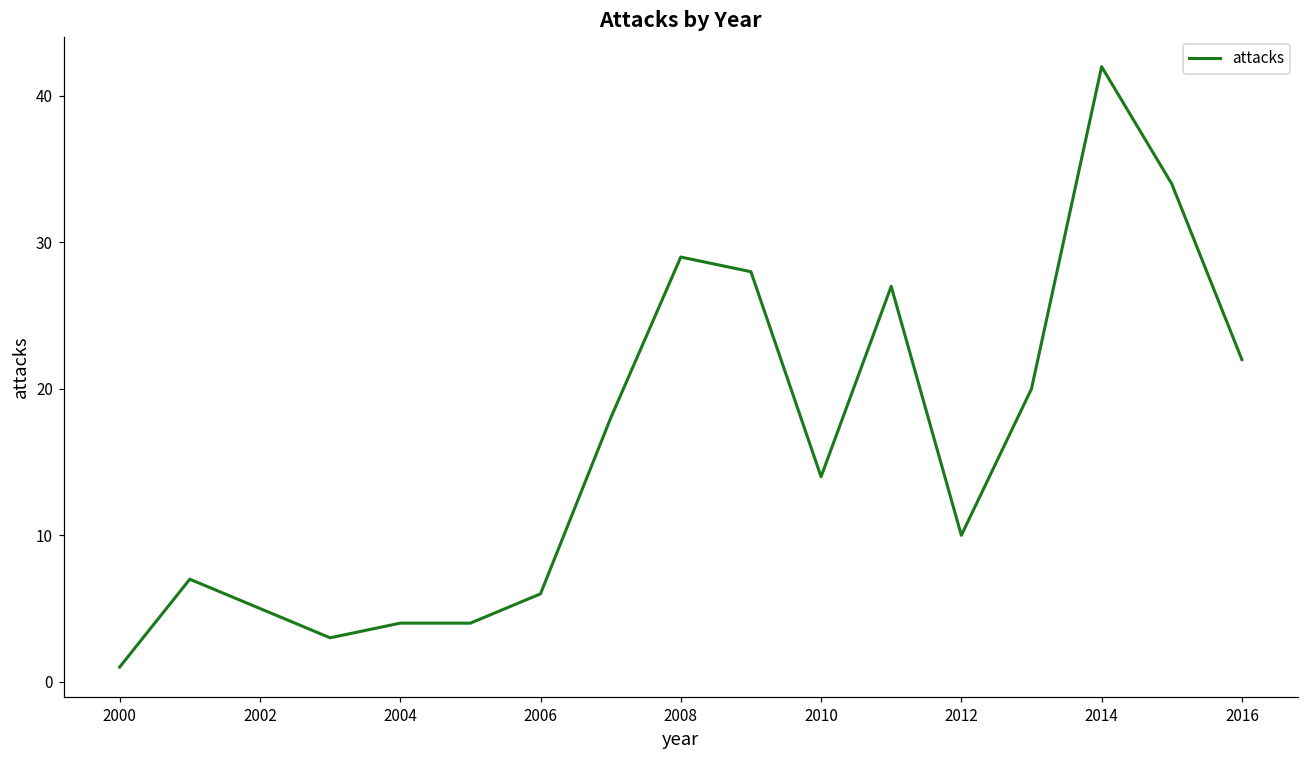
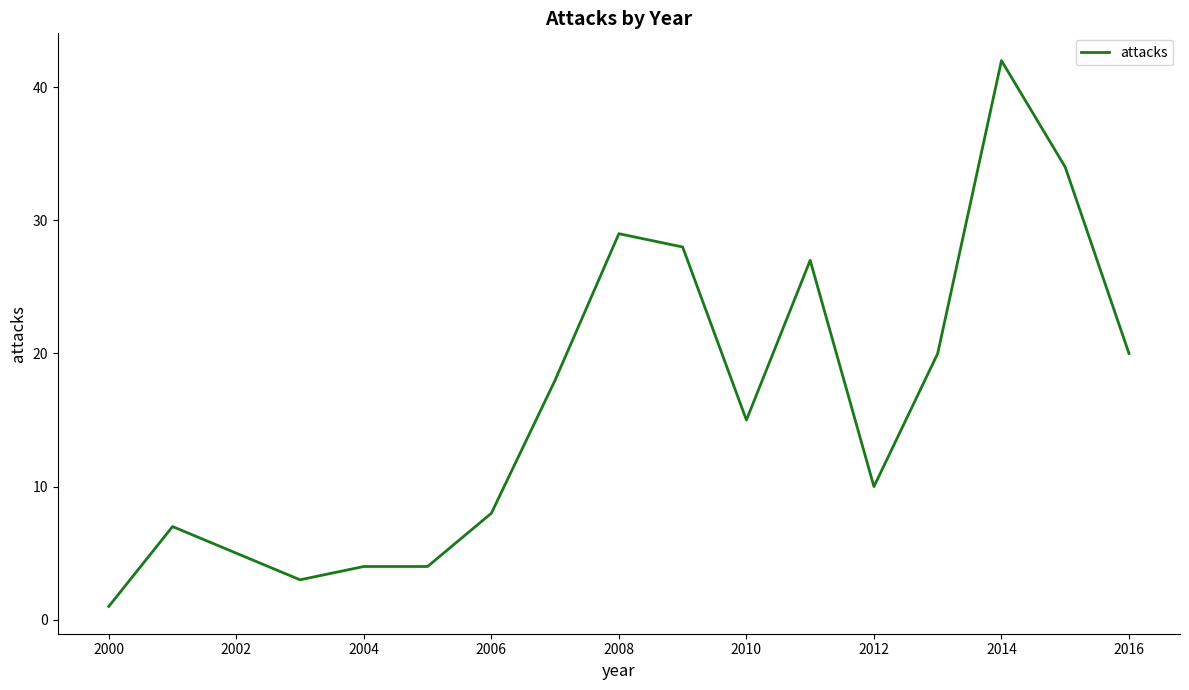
  {
    "2000": 1,
    "2004": 4,
-   "2006": 6,
+   "2006": 8,
    "2008": 29,
-   "2010": 14,
+   "2010": 15,
    "2012": 10,
    "2014": 42,
-   "2016": 22
+   "2016": 20
  }
